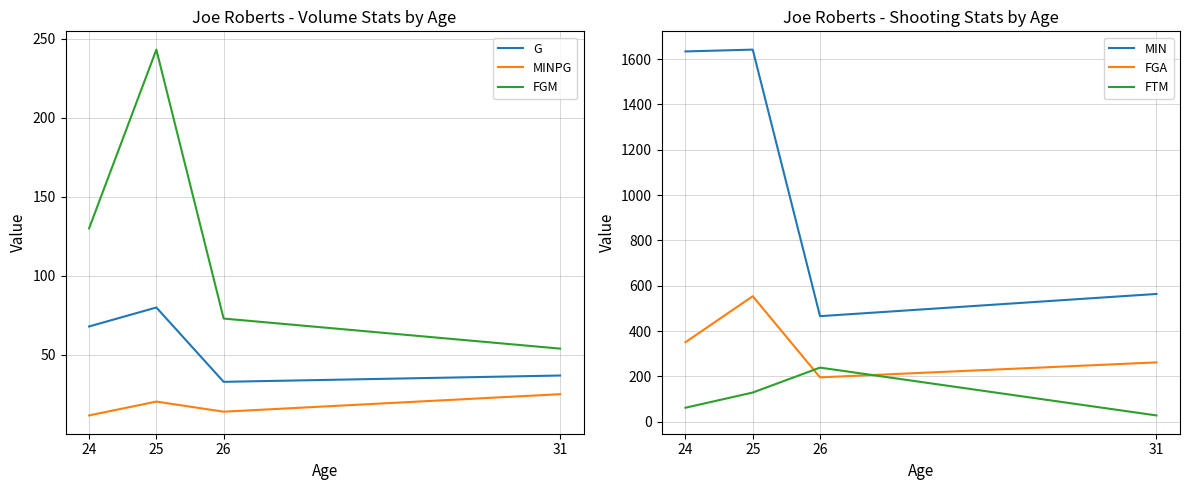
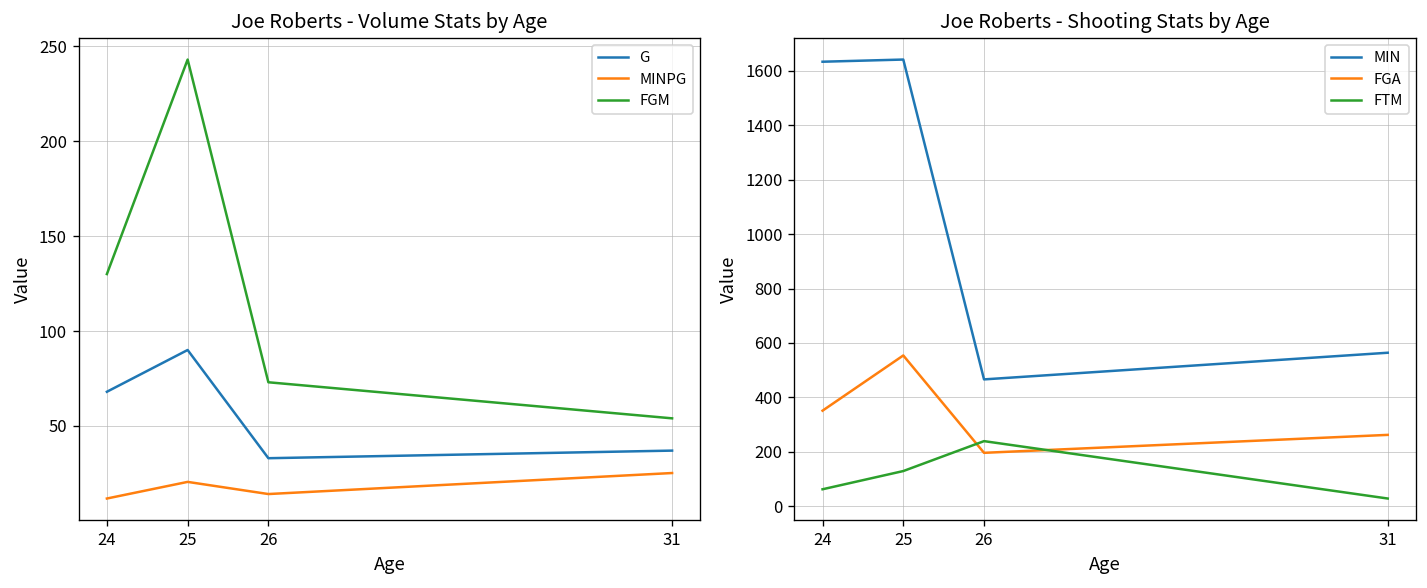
  {
    "Joe Roberts - Volume Stats by Age": {
      "G": {
        "24": 68,
-       "25": 80,
+       "25": 90,
        "26": 33,
        "31": 37
      },
      "MINPG": {
        "24": 12,
        "25": 21,
        "26": 14,
        "31": 25
      },
      "FGM": {
        "24": 130,
        "25": 243,
        "26": 73,
        "31": 54
      }
    },
    "Joe Roberts - Shooting Stats by Age": {
      "MIN": {
        "24": 1630,
        "25": 1640,
        "26": 470,
        "31": 560
      },
      "FGA": {
        "24": 350,
        "25": 550,
        "26": 200,
        "31": 260
      },
      "FTM": {
        "24": 60,
        "25": 130,
        "26": 240,
        "31": 30
      }
    }
  }
